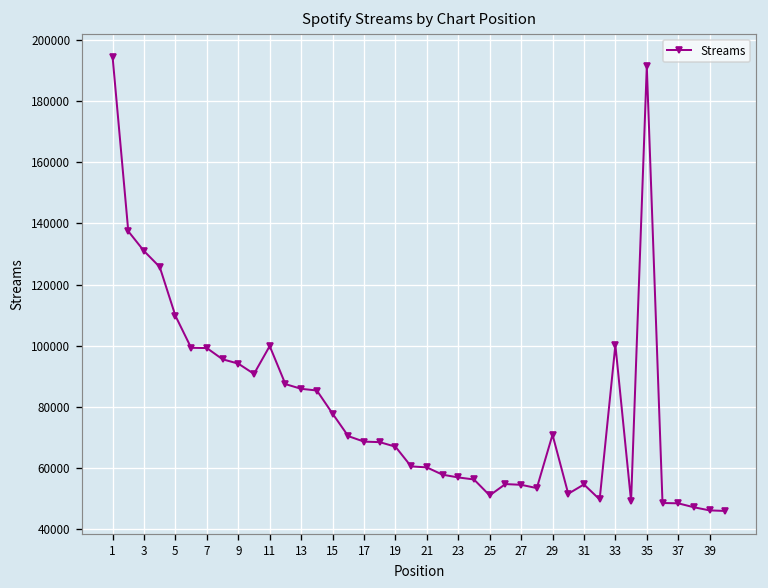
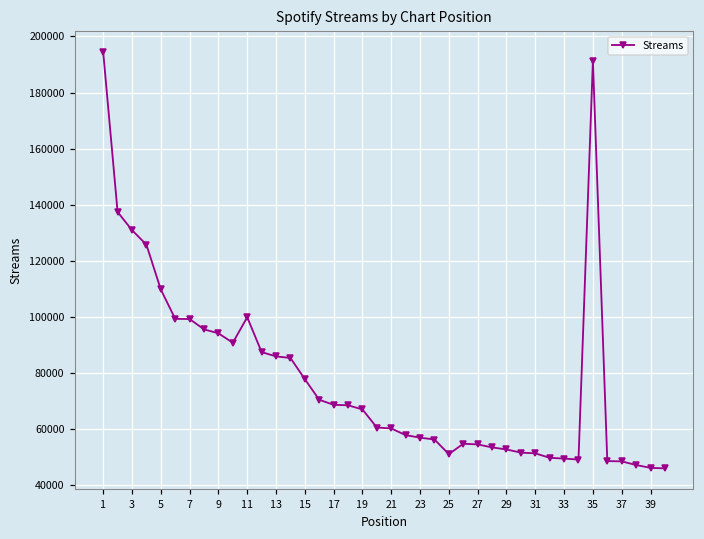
  {
    "1": 194000,
    "3": 131000,
    "5": 110000,
    "7": 99000,
    "9": 94000,
    "11": 100000,
    "13": 86000,
    "15": 78000,
    "17": 69000,
    "19": 67000,
    "21": 60000,
    "23": 57000,
    "25": 51000,
    "27": 55000,
-   "29": 71000,
-   "31": 55000,
-   "33": 100000,
+   "29": 53000,
+   "31": 51000,
+   "33": 49000,
    "35": 191000,
    "37": 48000,
    "39": 46000
  }
